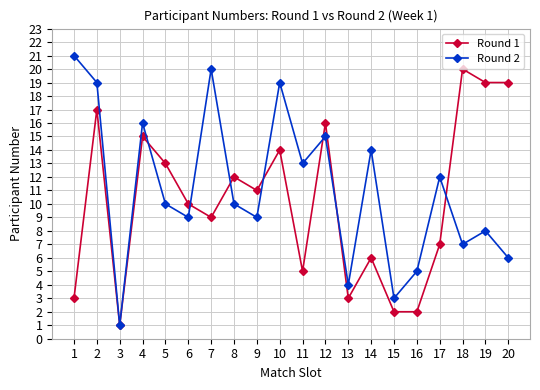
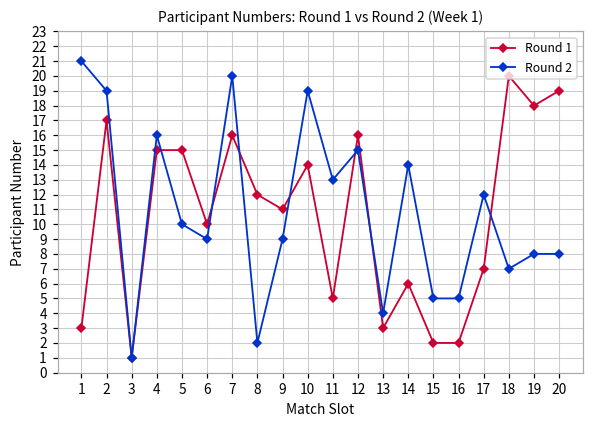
  {
    "Round 1": {
      "1": 3,
      "2": 17,
      "4": 15,
-     "5": 13,
+     "5": 15,
      "6": 10,
-     "7": 9,
+     "7": 16,
      "8": 12,
      "9": 11,
      "10": 14,
      "11": 5,
      "12": 16,
      "13": 3,
      "14": 6,
      "15": 2,
      "16": 2,
      "17": 7,
      "18": 20,
-     "19": 19,
+     "19": 18,
      "20": 19
    },
    "Round 2": {
      "1": 21,
      "2": 19,
      "4": 16,
      "5": 10,
      "6": 9,
      "7": 20,
-     "8": 10,
+     "8": 2,
      "9": 9,
      "10": 19,
      "11": 13,
      "12": 15,
      "13": 4,
      "14": 14,
-     "15": 3,
+     "15": 5,
      "16": 5,
      "17": 12,
      "18": 7,
      "19": 8,
-     "20": 6
+     "20": 8
    }
  }
